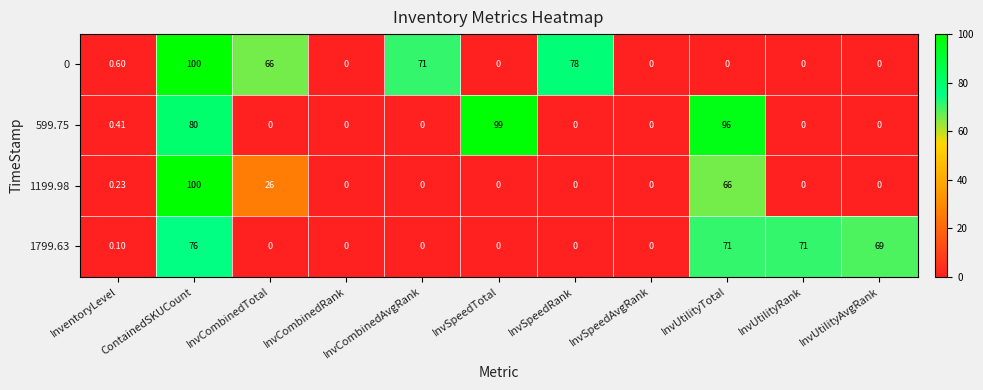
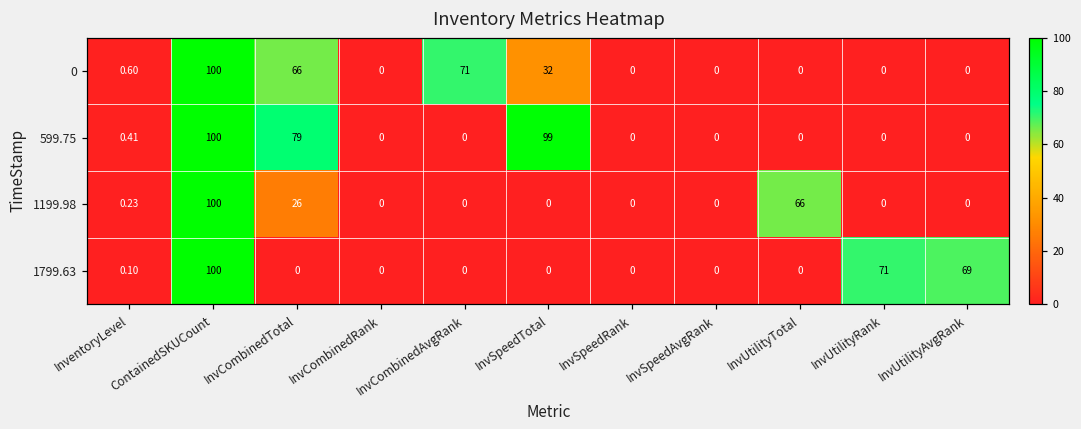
  {
    "0": {
      "InventoryLevel": 0.60,
      "ContainedSKUCount": 100,
      "InvCombinedTotal": 66,
      "InvCombinedRank": 0,
      "InvCombinedAvgRank": 71,
-     "InvSpeedTotal": 0,
-     "InvSpeedRank": 78,
+     "InvSpeedTotal": 32,
+     "InvSpeedRank": 0,
      "InvSpeedAvgRank": 0,
      "InvUtilityTotal": 0,
      "InvUtilityRank": 0,
      "InvUtilityAvgRank": 0
    },
    "599.75": {
      "InventoryLevel": 0.41,
-     "ContainedSKUCount": 80,
-     "InvCombinedTotal": 0,
+     "ContainedSKUCount": 100,
+     "InvCombinedTotal": 79,
      "InvCombinedRank": 0,
      "InvCombinedAvgRank": 0,
      "InvSpeedTotal": 99,
      "InvSpeedRank": 0,
      "InvSpeedAvgRank": 0,
-     "InvUtilityTotal": 96,
+     "InvUtilityTotal": 0,
      "InvUtilityRank": 0,
      "InvUtilityAvgRank": 0
    },
    "1199.98": {
      "InventoryLevel": 0.23,
      "ContainedSKUCount": 100,
      "InvCombinedTotal": 26,
      "InvCombinedRank": 0,
      "InvCombinedAvgRank": 0,
      "InvSpeedTotal": 0,
      "InvSpeedRank": 0,
      "InvSpeedAvgRank": 0,
      "InvUtilityTotal": 66,
      "InvUtilityRank": 0,
      "InvUtilityAvgRank": 0
    },
    "1799.63": {
      "InventoryLevel": 0.10,
-     "ContainedSKUCount": 76,
+     "ContainedSKUCount": 100,
      "InvCombinedTotal": 0,
      "InvCombinedRank": 0,
      "InvCombinedAvgRank": 0,
      "InvSpeedTotal": 0,
      "InvSpeedRank": 0,
      "InvSpeedAvgRank": 0,
-     "InvUtilityTotal": 71,
+     "InvUtilityTotal": 0,
      "InvUtilityRank": 71,
      "InvUtilityAvgRank": 69
    }
  }
